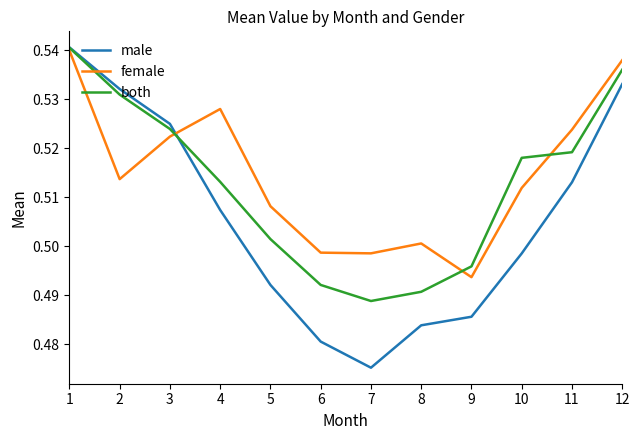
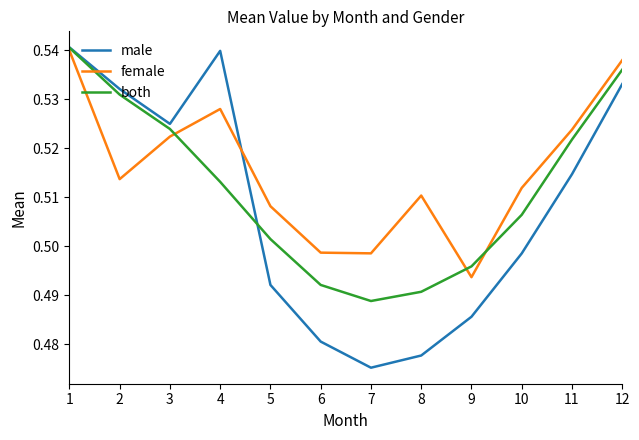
  {
    "male": {
      "2": 0.532,
      "3": 0.525,
-     "4": 0.507,
+     "4": 0.540,
      "5": 0.492,
      "6": 0.481,
      "7": 0.475,
-     "8": 0.484,
+     "8": 0.478,
      "9": 0.486,
      "10": 0.499,
-     "11": 0.513,
+     "11": 0.515,
      "12": 0.533
    },
    "female": {
      "1": 0.540,
      "2": 0.514,
      "3": 0.522,
      "4": 0.528,
      "5": 0.508,
      "6": 0.499,
      "7": 0.499,
-     "8": 0.501,
+     "8": 0.510,
      "9": 0.494,
      "10": 0.512,
      "11": 0.524,
      "12": 0.538
    },
    "both": {
      "2": 0.531,
      "3": 0.524,
      "4": 0.513,
      "5": 0.501,
      "6": 0.492,
      "7": 0.489,
      "8": 0.491,
      "9": 0.496,
-     "10": 0.518,
-     "11": 0.519,
+     "10": 0.506,
+     "11": 0.522,
      "12": 0.536
    }
  }
